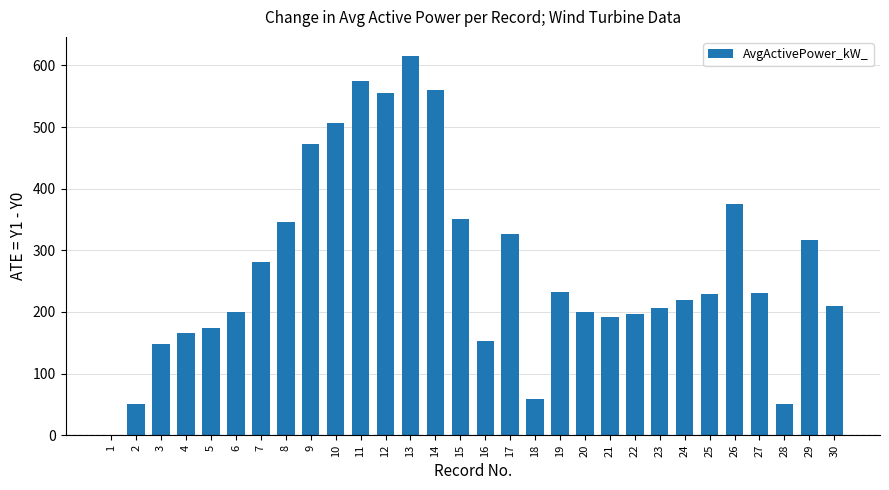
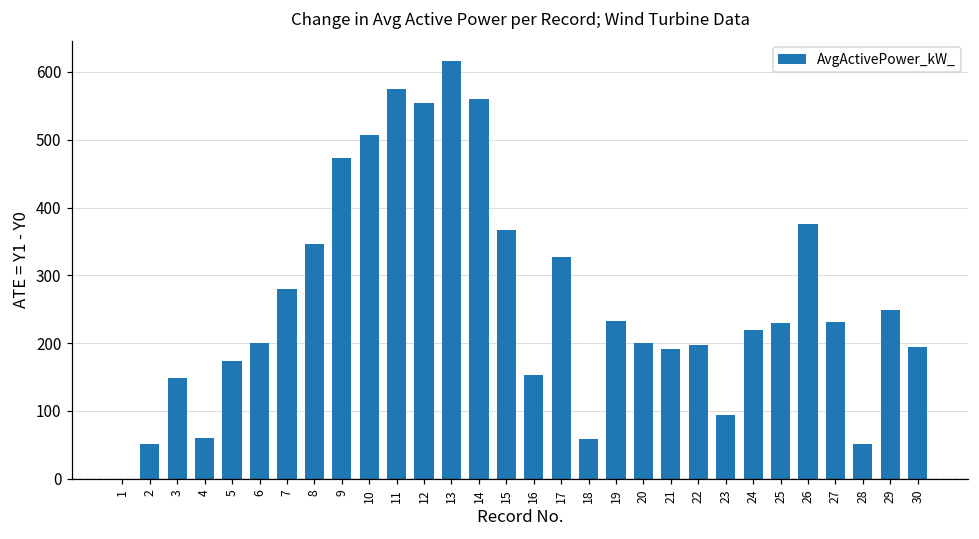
  {
    "1": 0,
    "2": 50,
    "3": 150,
-   "4": 170,
+   "4": 60,
    "5": 170,
    "6": 200,
    "7": 280,
    "8": 350,
    "9": 470,
    "10": 510,
    "11": 570,
    "12": 550,
    "13": 620,
    "14": 560,
-   "15": 350,
+   "15": 370,
    "16": 150,
    "17": 330,
    "18": 60,
    "19": 230,
    "20": 200,
    "21": 190,
    "22": 200,
-   "23": 210,
+   "23": 90,
    "24": 220,
    "25": 230,
    "26": 380,
    "27": 230,
    "28": 50,
-   "29": 320,
-   "30": 210
+   "29": 250,
+   "30": 190
  }
